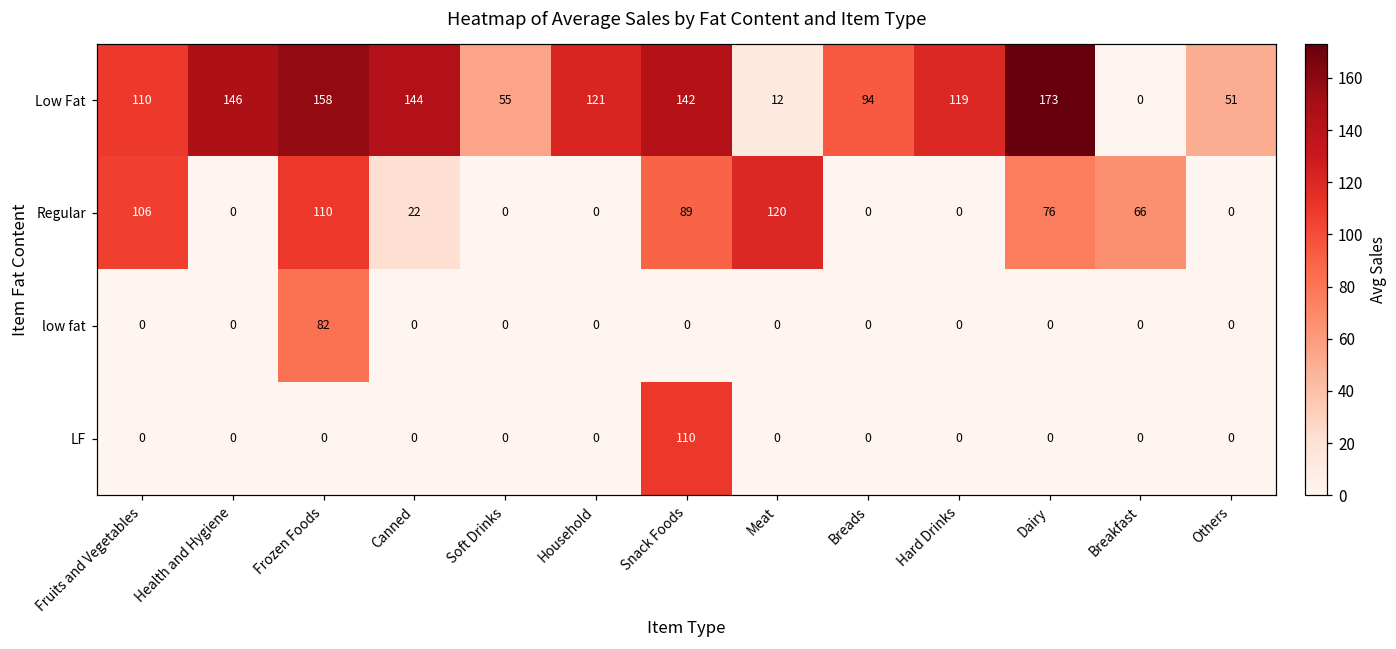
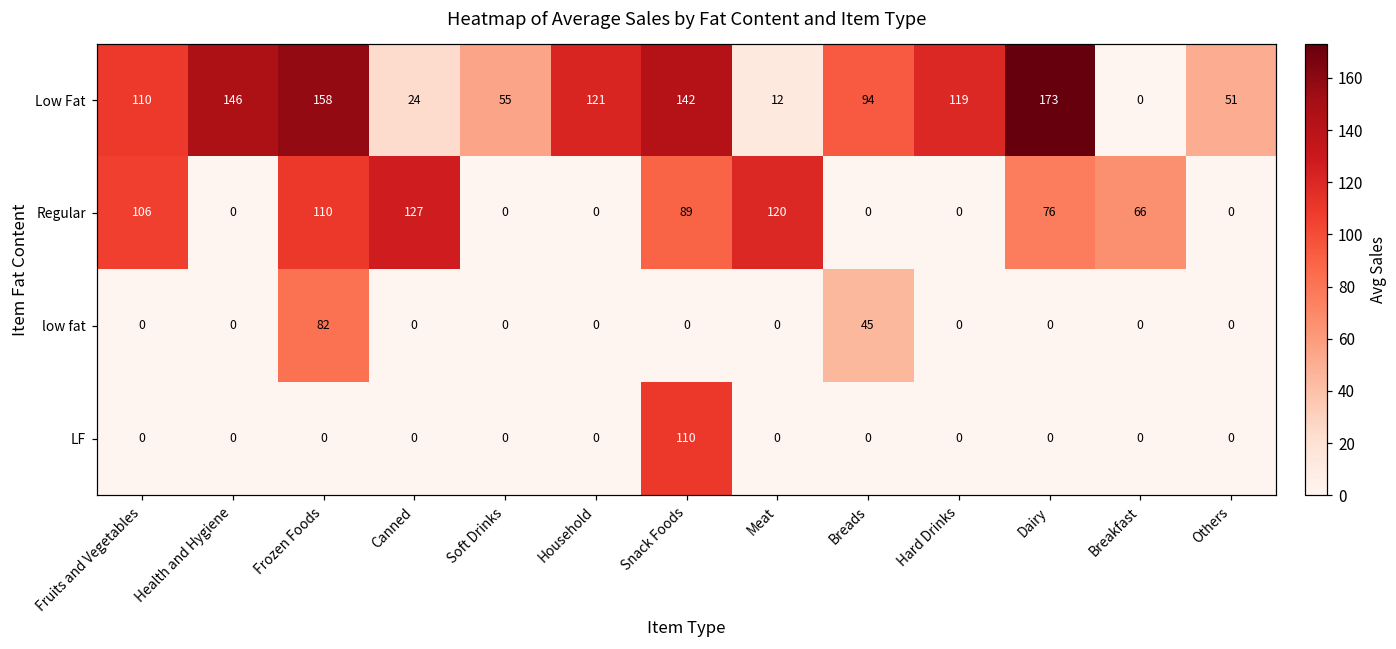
  {
    "Low Fat": {
      "Fruits and Vegetables": 110,
      "Health and Hygiene": 146,
      "Frozen Foods": 158,
-     "Canned": 144,
+     "Canned": 24,
      "Soft Drinks": 55,
      "Household": 121,
      "Snack Foods": 142,
      "Meat": 12,
      "Breads": 94,
      "Hard Drinks": 119,
      "Dairy": 173,
      "Breakfast": 0,
      "Others": 51
    },
    "Regular": {
      "Fruits and Vegetables": 106,
      "Health and Hygiene": 0,
      "Frozen Foods": 110,
-     "Canned": 22,
+     "Canned": 127,
      "Soft Drinks": 0,
      "Household": 0,
      "Snack Foods": 89,
      "Meat": 120,
      "Breads": 0,
      "Hard Drinks": 0,
      "Dairy": 76,
      "Breakfast": 66,
      "Others": 0
    },
    "low fat": {
      "Fruits and Vegetables": 0,
      "Health and Hygiene": 0,
      "Frozen Foods": 82,
      "Canned": 0,
      "Soft Drinks": 0,
      "Household": 0,
      "Snack Foods": 0,
      "Meat": 0,
-     "Breads": 0,
+     "Breads": 45,
      "Hard Drinks": 0,
      "Dairy": 0,
      "Breakfast": 0,
      "Others": 0
    },
    "LF": {
      "Fruits and Vegetables": 0,
      "Health and Hygiene": 0,
      "Frozen Foods": 0,
      "Canned": 0,
      "Soft Drinks": 0,
      "Household": 0,
      "Snack Foods": 110,
      "Meat": 0,
      "Breads": 0,
      "Hard Drinks": 0,
      "Dairy": 0,
      "Breakfast": 0,
      "Others": 0
    }
  }
